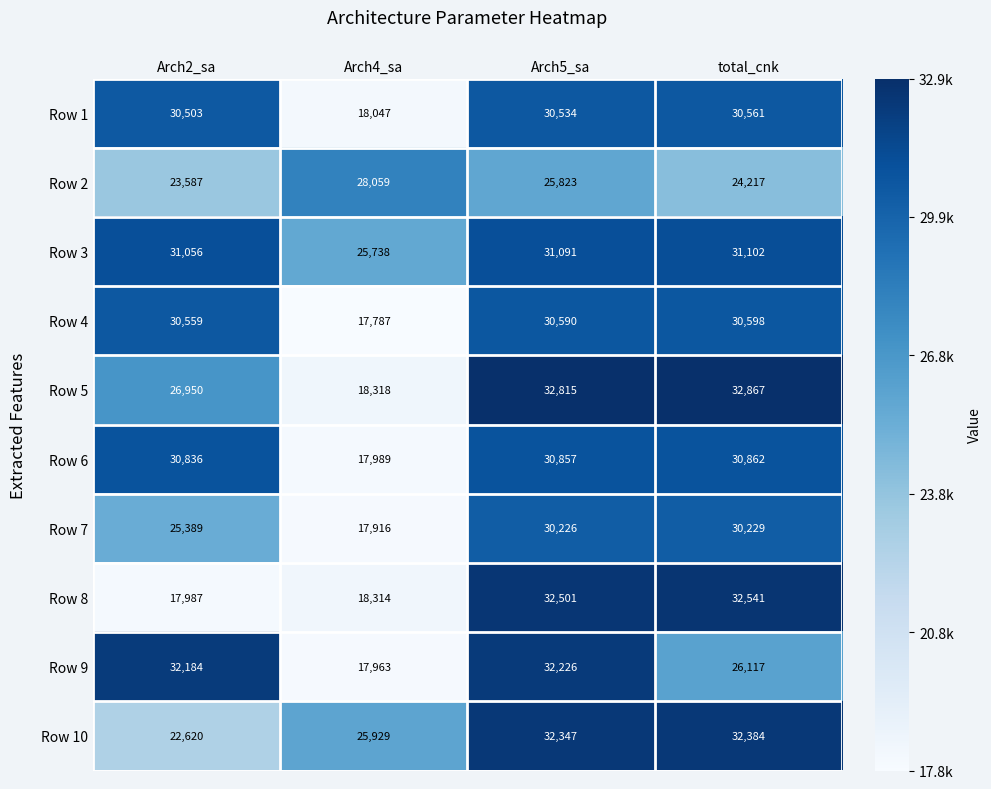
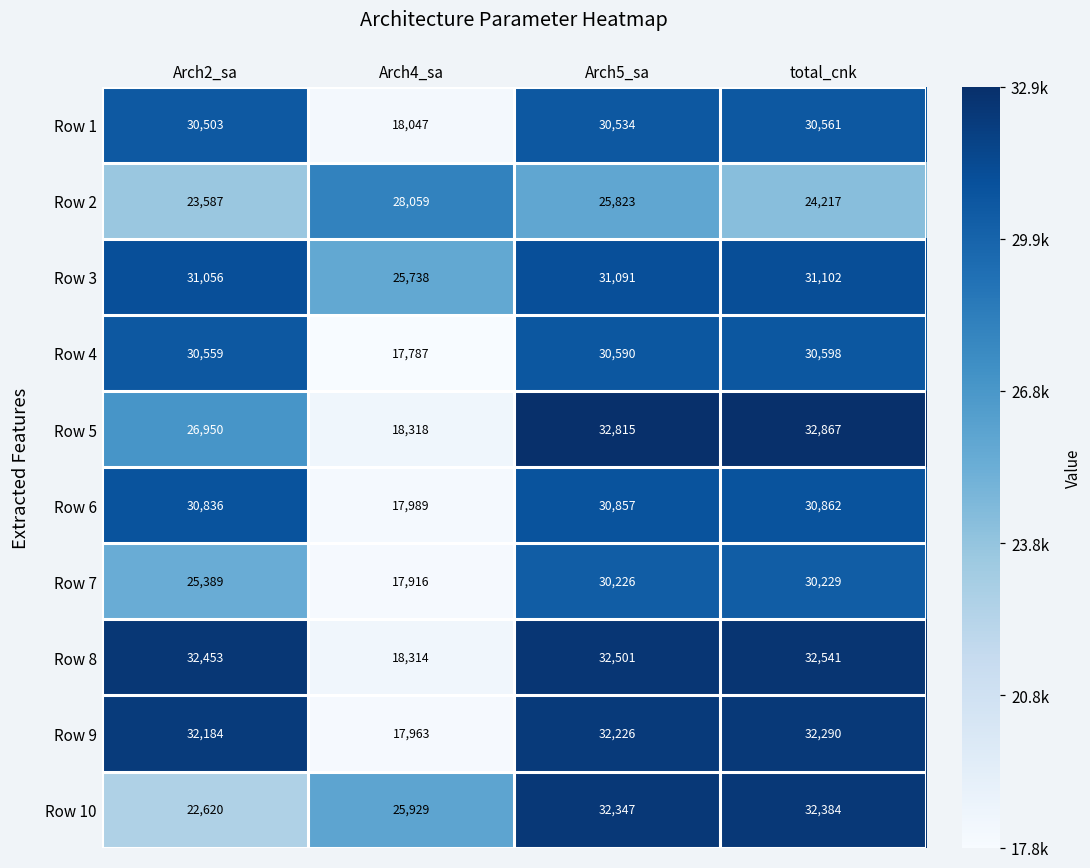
  {
    "Row 1": {
      "Arch2_sa": "30,503",
      "Arch4_sa": "18,047",
      "Arch5_sa": "30,534",
      "total_cnk": "30,561"
    },
    "Row 2": {
      "Arch2_sa": "23,587",
      "Arch4_sa": "28,059",
      "Arch5_sa": "25,823",
      "total_cnk": "24,217"
    },
    "Row 3": {
      "Arch2_sa": "31,056",
      "Arch4_sa": "25,738",
      "Arch5_sa": "31,091",
      "total_cnk": "31,102"
    },
    "Row 4": {
      "Arch2_sa": "30,559",
      "Arch4_sa": "17,787",
      "Arch5_sa": "30,590",
      "total_cnk": "30,598"
    },
    "Row 5": {
      "Arch2_sa": "26,950",
      "Arch4_sa": "18,318",
      "Arch5_sa": "32,815",
      "total_cnk": "32,867"
    },
    "Row 6": {
      "Arch2_sa": "30,836",
      "Arch4_sa": "17,989",
      "Arch5_sa": "30,857",
      "total_cnk": "30,862"
    },
    "Row 7": {
      "Arch2_sa": "25,389",
      "Arch4_sa": "17,916",
      "Arch5_sa": "30,226",
      "total_cnk": "30,229"
    },
    "Row 8": {
-     "Arch2_sa": "17,987",
+     "Arch2_sa": "32,453",
      "Arch4_sa": "18,314",
      "Arch5_sa": "32,501",
      "total_cnk": "32,541"
    },
    "Row 9": {
      "Arch2_sa": "32,184",
      "Arch4_sa": "17,963",
      "Arch5_sa": "32,226",
-     "total_cnk": "26,117"
+     "total_cnk": "32,290"
    },
    "Row 10": {
      "Arch2_sa": "22,620",
      "Arch4_sa": "25,929",
      "Arch5_sa": "32,347",
      "total_cnk": "32,384"
    }
  }
